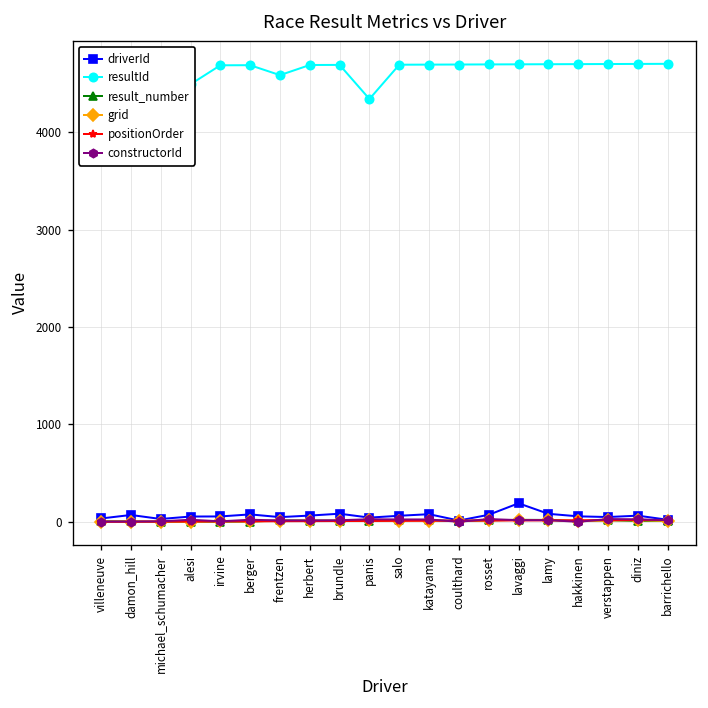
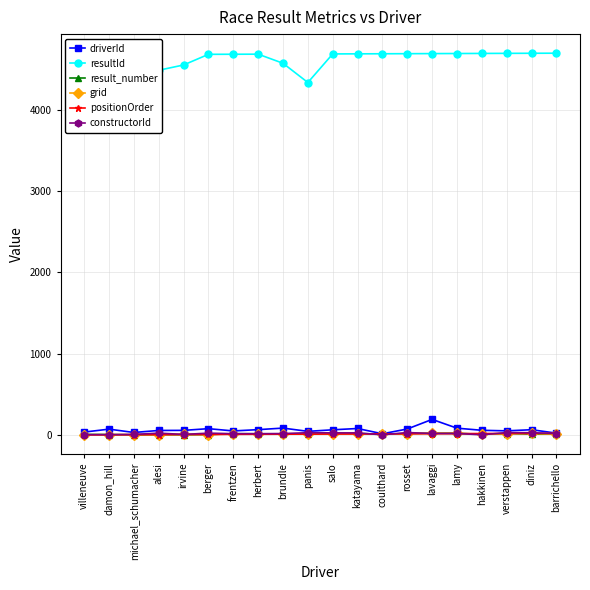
  {
    "driverId": {
      "damon_hill": 100,
      "alesi": 100,
      "irvine": 100,
      "berger": 100,
      "frentzen": 0,
      "herbert": 100,
      "brundle": 100,
      "salo": 100,
      "katayama": 100,
      "rosset": 100,
      "lavaggi": 200,
      "lamy": 100,
      "hakkinen": 100,
      "diniz": 100
    },
    "resultId": {
-     "irvine": 4700,
+     "irvine": 4600,
      "berger": 4700,
-     "frentzen": 4600,
+     "frentzen": 4700,
      "herbert": 4700,
-     "brundle": 4700,
+     "brundle": 4600,
      "panis": 4300,
      "salo": 4700,
      "katayama": 4700,
      "coulthard": 4700,
      "rosset": 4700,
      "lavaggi": 4700,
      "lamy": 4700,
      "hakkinen": 4700,
      "verstappen": 4700,
      "diniz": 4700,
      "barrichello": 4700
    }
  }
